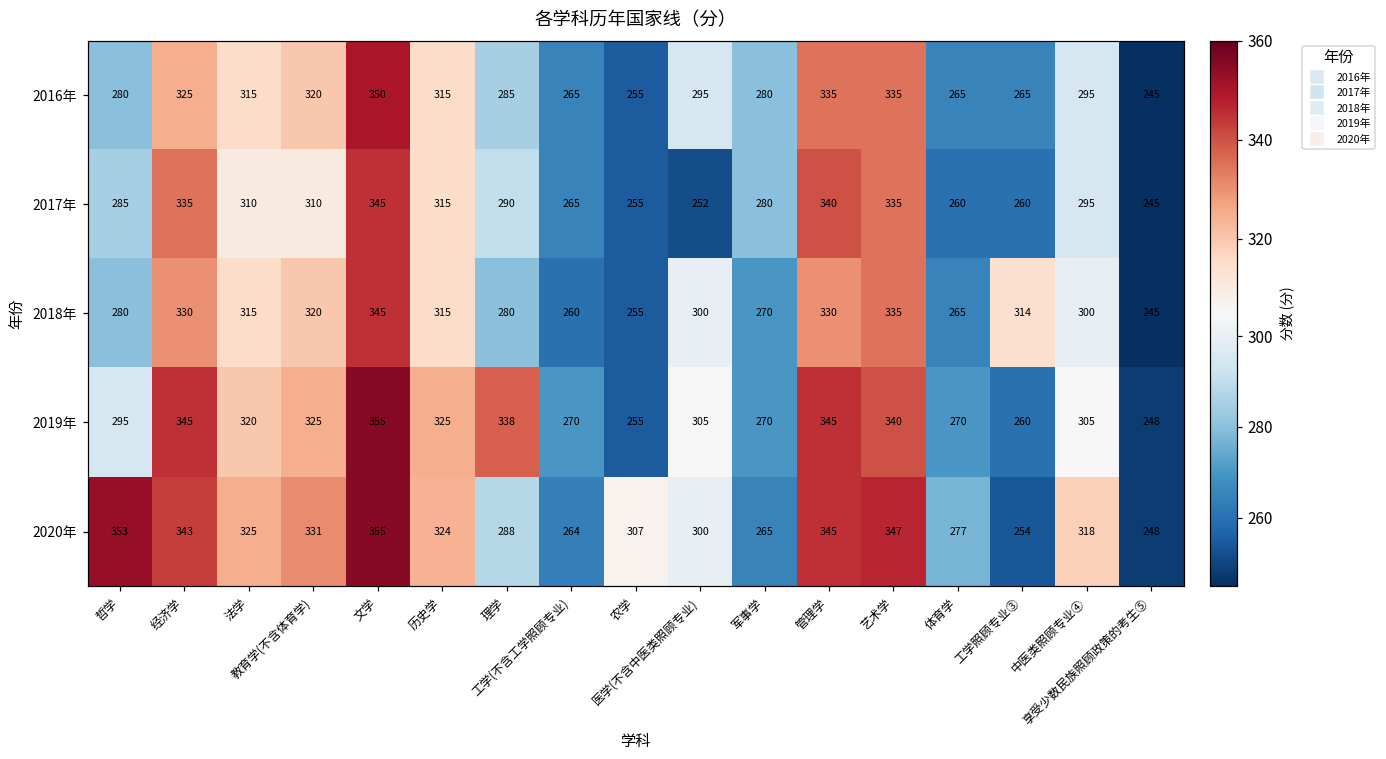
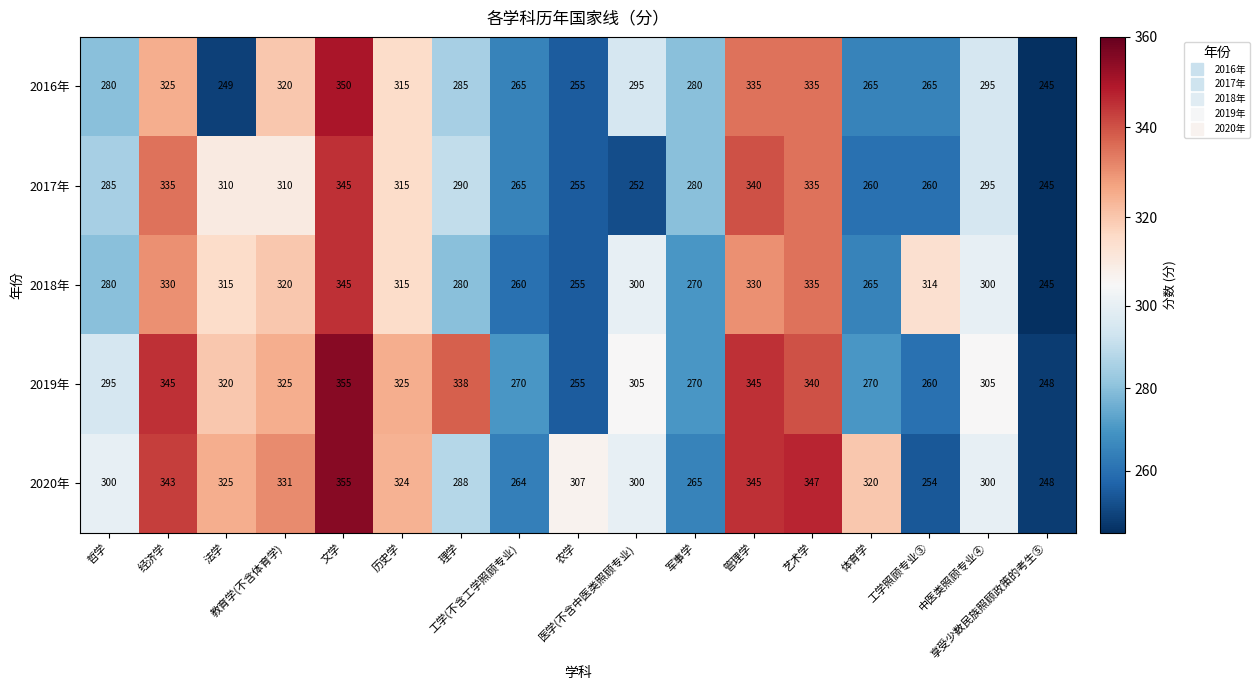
  {
    "2016年": {
      "哲学": 280,
      "经济学": 325,
-     "法学": 315,
+     "法学": 249,
      "教育学(不含体育学)": 320,
      "文学": 350,
      "历史学": 315,
      "理学": 285,
      "工学(不含工学照顾专业)": 265,
      "农学": 255,
      "医学(不含中医类照顾专业)": 295,
      "军事学": 280,
      "管理学": 335,
      "艺术学": 335,
      "体育学": 265,
      "工学照顾专业③": 265,
      "中医类照顾专业④": 295,
      "享受少数民族照顾政策的考生⑤": 245
    },
    "2017年": {
      "哲学": 285,
      "经济学": 335,
      "法学": 310,
      "教育学(不含体育学)": 310,
      "文学": 345,
      "历史学": 315,
      "理学": 290,
      "工学(不含工学照顾专业)": 265,
      "农学": 255,
      "医学(不含中医类照顾专业)": 252,
      "军事学": 280,
      "管理学": 340,
      "艺术学": 335,
      "体育学": 260,
      "工学照顾专业③": 260,
      "中医类照顾专业④": 295,
      "享受少数民族照顾政策的考生⑤": 245
    },
    "2018年": {
      "哲学": 280,
      "经济学": 330,
      "法学": 315,
      "教育学(不含体育学)": 320,
      "文学": 345,
      "历史学": 315,
      "理学": 280,
      "工学(不含工学照顾专业)": 260,
      "农学": 255,
      "医学(不含中医类照顾专业)": 300,
      "军事学": 270,
      "管理学": 330,
      "艺术学": 335,
      "体育学": 265,
      "工学照顾专业③": 314,
      "中医类照顾专业④": 300,
      "享受少数民族照顾政策的考生⑤": 245
    },
    "2019年": {
      "哲学": 295,
      "经济学": 345,
      "法学": 320,
      "教育学(不含体育学)": 325,
      "文学": 355,
      "历史学": 325,
      "理学": 338,
      "工学(不含工学照顾专业)": 270,
      "农学": 255,
      "医学(不含中医类照顾专业)": 305,
      "军事学": 270,
      "管理学": 345,
      "艺术学": 340,
      "体育学": 270,
      "工学照顾专业③": 260,
      "中医类照顾专业④": 305,
      "享受少数民族照顾政策的考生⑤": 248
    },
    "2020年": {
-     "哲学": 353,
+     "哲学": 300,
      "经济学": 343,
      "法学": 325,
      "教育学(不含体育学)": 331,
      "文学": 355,
      "历史学": 324,
      "理学": 288,
      "工学(不含工学照顾专业)": 264,
      "农学": 307,
      "医学(不含中医类照顾专业)": 300,
      "军事学": 265,
      "管理学": 345,
      "艺术学": 347,
-     "体育学": 277,
+     "体育学": 320,
      "工学照顾专业③": 254,
-     "中医类照顾专业④": 318,
+     "中医类照顾专业④": 300,
      "享受少数民族照顾政策的考生⑤": 248
    }
  }
